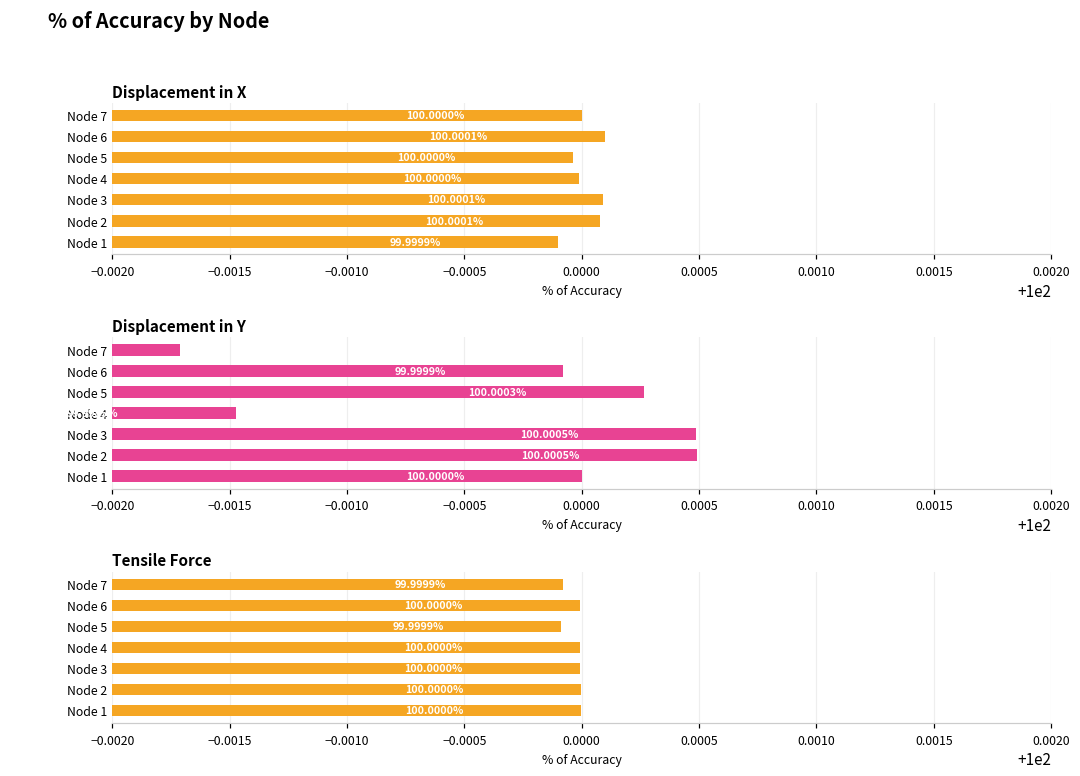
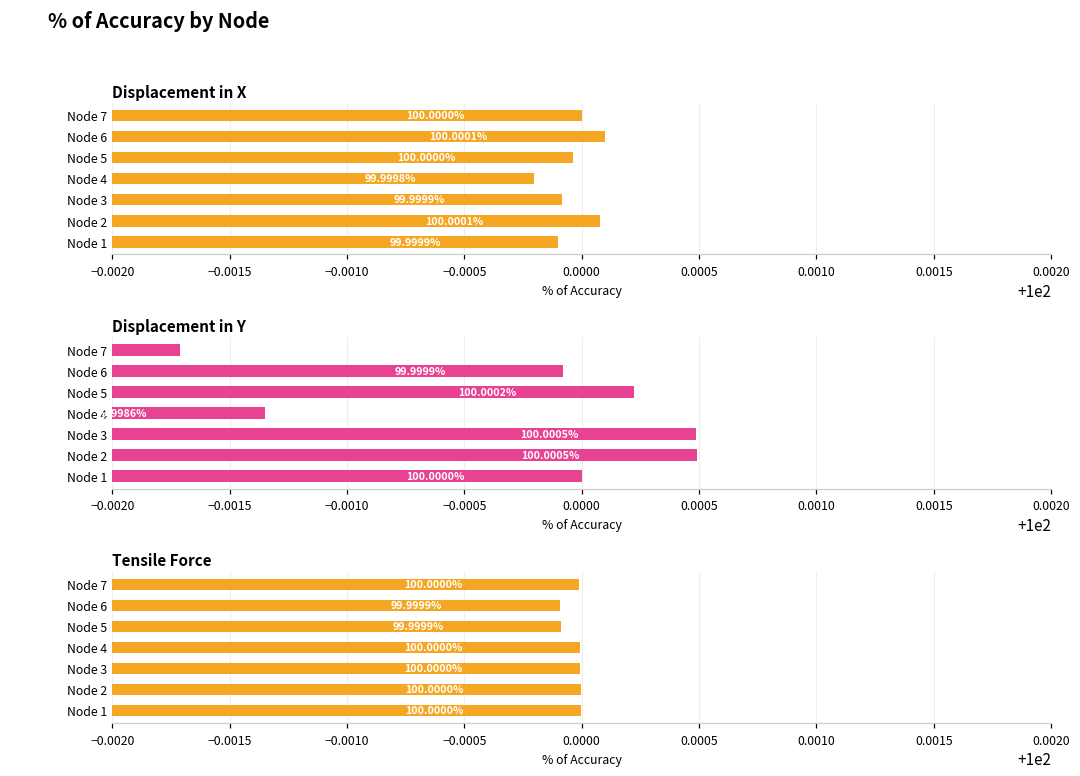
  {
    "Displacement in X": {
      "Node 7": "100.0000%",
      "Node 6": "100.0001%",
      "Node 5": "100.0000%",
-     "Node 4": "100.0000%",
-     "Node 3": "100.0001%",
+     "Node 4": "99.9998%",
+     "Node 3": "99.9999%",
      "Node 2": "100.0001%",
      "Node 1": "99.9999%"
    },
    "Displacement in Y": {
      "Node 6": "99.9999%",
-     "Node 5": "100.0003%",
-     "Node 4": "99.99853",
+     "Node 5": "100.0002%",
+     "Node 4": "99.99865",
      "Node 3": "100.0005%",
      "Node 2": "100.0005%",
      "Node 1": "100.0000%"
    },
    "Tensile Force": {
-     "Node 7": "99.9999%",
-     "Node 6": "100.0000%",
+     "Node 7": "100.0000%",
+     "Node 6": "99.9999%",
      "Node 5": "99.9999%",
      "Node 4": "100.0000%",
      "Node 3": "100.0000%",
      "Node 2": "100.0000%",
      "Node 1": "100.0000%"
    }
  }
